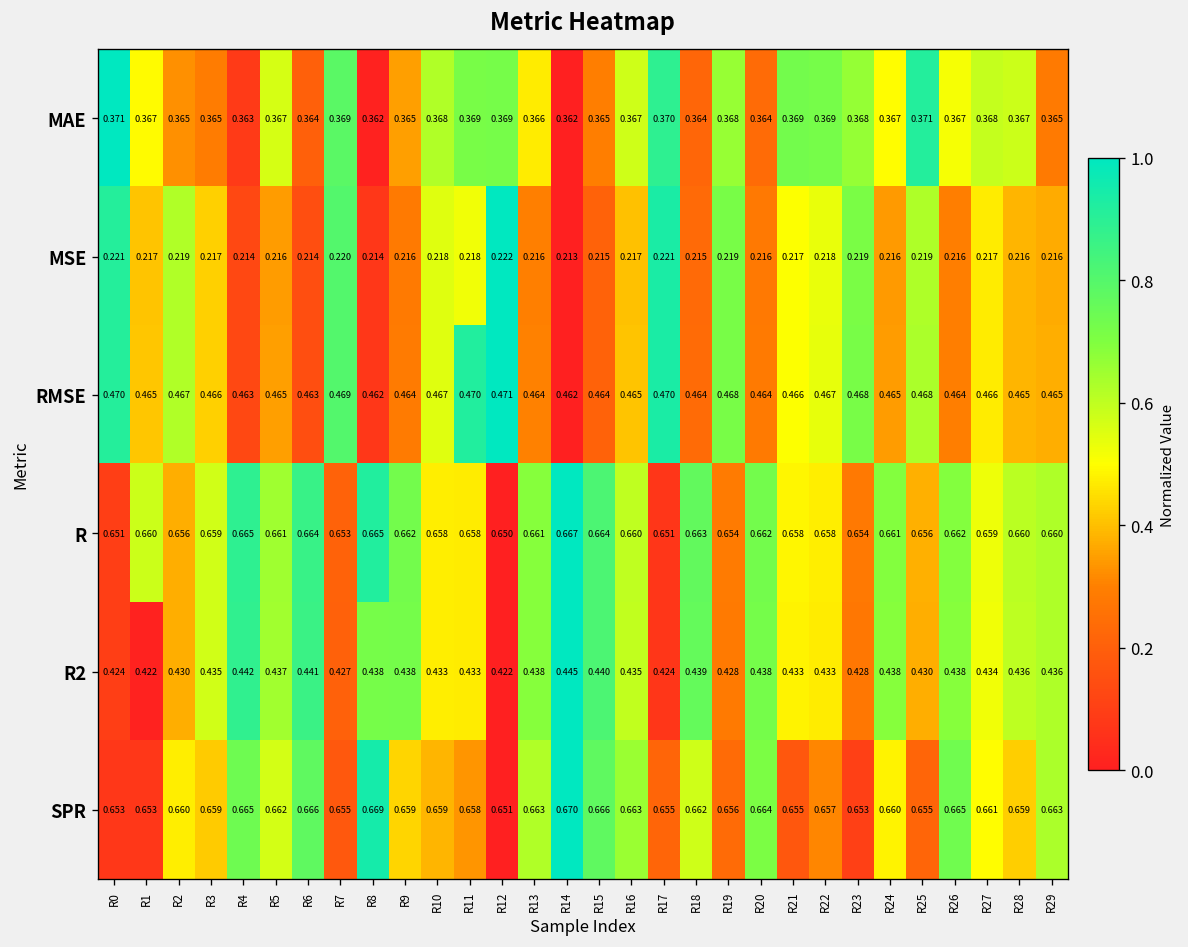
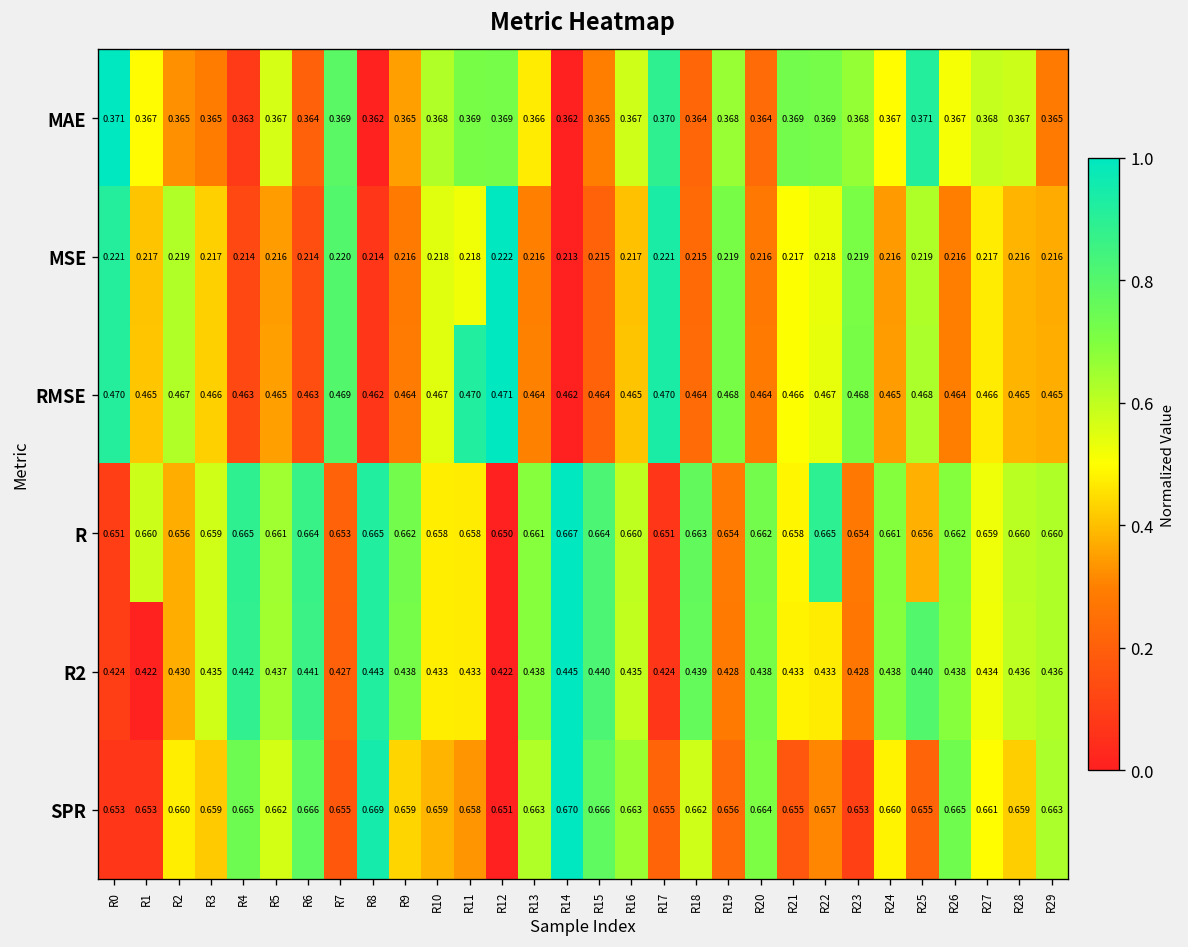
  {
    "MAE": {
      "R0": 0.371,
      "R1": 0.367,
      "R2": 0.365,
      "R3": 0.365,
      "R4": 0.363,
      "R5": 0.367,
      "R6": 0.364,
      "R7": 0.369,
      "R8": 0.362,
      "R9": 0.365,
      "R10": 0.368,
      "R11": 0.369,
      "R12": 0.369,
      "R13": 0.366,
      "R14": 0.362,
      "R15": 0.365,
      "R16": 0.367,
      "R17": 0.370,
      "R18": 0.364,
      "R19": 0.368,
      "R20": 0.364,
      "R21": 0.369,
      "R22": 0.369,
      "R23": 0.368,
      "R24": 0.367,
      "R25": 0.371,
      "R26": 0.367,
      "R27": 0.368,
      "R28": 0.367,
      "R29": 0.365
    },
    "MSE": {
      "R0": 0.221,
      "R1": 0.217,
      "R2": 0.219,
      "R3": 0.217,
      "R4": 0.214,
      "R5": 0.216,
      "R6": 0.214,
      "R7": 0.220,
      "R8": 0.214,
      "R9": 0.216,
      "R10": 0.218,
      "R11": 0.218,
      "R12": 0.222,
      "R13": 0.216,
      "R14": 0.213,
      "R15": 0.215,
      "R16": 0.217,
      "R17": 0.221,
      "R18": 0.215,
      "R19": 0.219,
      "R20": 0.216,
      "R21": 0.217,
      "R22": 0.218,
      "R23": 0.219,
      "R24": 0.216,
      "R25": 0.219,
      "R26": 0.216,
      "R27": 0.217,
      "R28": 0.216,
      "R29": 0.216
    },
    "RMSE": {
      "R0": 0.470,
      "R1": 0.465,
      "R2": 0.467,
      "R3": 0.466,
      "R4": 0.463,
      "R5": 0.465,
      "R6": 0.463,
      "R7": 0.469,
      "R8": 0.462,
      "R9": 0.464,
      "R10": 0.467,
      "R11": 0.470,
      "R12": 0.471,
      "R13": 0.464,
      "R14": 0.462,
      "R15": 0.464,
      "R16": 0.465,
      "R17": 0.470,
      "R18": 0.464,
      "R19": 0.468,
      "R20": 0.464,
      "R21": 0.466,
      "R22": 0.467,
      "R23": 0.468,
      "R24": 0.465,
      "R25": 0.468,
      "R26": 0.464,
      "R27": 0.466,
      "R28": 0.465,
      "R29": 0.465
    },
    "R": {
      "R0": 0.651,
      "R1": 0.660,
      "R2": 0.656,
      "R3": 0.659,
      "R4": 0.665,
      "R5": 0.661,
      "R6": 0.664,
      "R7": 0.653,
      "R8": 0.665,
      "R9": 0.662,
      "R10": 0.658,
      "R11": 0.658,
      "R12": 0.650,
      "R13": 0.661,
      "R14": 0.667,
      "R15": 0.664,
      "R16": 0.660,
      "R17": 0.651,
      "R18": 0.663,
      "R19": 0.654,
      "R20": 0.662,
      "R21": 0.658,
-     "R22": 0.658,
+     "R22": 0.665,
      "R23": 0.654,
      "R24": 0.661,
      "R25": 0.656,
      "R26": 0.662,
      "R27": 0.659,
      "R28": 0.660,
      "R29": 0.660
    },
    "R2": {
      "R0": 0.424,
      "R1": 0.422,
      "R2": 0.430,
      "R3": 0.435,
      "R4": 0.442,
      "R5": 0.437,
      "R6": 0.441,
      "R7": 0.427,
-     "R8": 0.438,
+     "R8": 0.443,
      "R9": 0.438,
      "R10": 0.433,
      "R11": 0.433,
      "R12": 0.422,
      "R13": 0.438,
      "R14": 0.445,
      "R15": 0.440,
      "R16": 0.435,
      "R17": 0.424,
      "R18": 0.439,
      "R19": 0.428,
      "R20": 0.438,
      "R21": 0.433,
      "R22": 0.433,
      "R23": 0.428,
      "R24": 0.438,
-     "R25": 0.430,
+     "R25": 0.440,
      "R26": 0.438,
      "R27": 0.434,
      "R28": 0.436,
      "R29": 0.436
    },
    "SPR": {
      "R0": 0.653,
      "R1": 0.653,
      "R2": 0.660,
      "R3": 0.659,
      "R4": 0.665,
      "R5": 0.662,
      "R6": 0.666,
      "R7": 0.655,
      "R8": 0.669,
      "R9": 0.659,
      "R10": 0.659,
      "R11": 0.658,
      "R12": 0.651,
      "R13": 0.663,
      "R14": 0.670,
      "R15": 0.666,
      "R16": 0.663,
      "R17": 0.655,
      "R18": 0.662,
      "R19": 0.656,
      "R20": 0.664,
      "R21": 0.655,
      "R22": 0.657,
      "R23": 0.653,
      "R24": 0.660,
      "R25": 0.655,
      "R26": 0.665,
      "R27": 0.661,
      "R28": 0.659,
      "R29": 0.663
    }
  }
